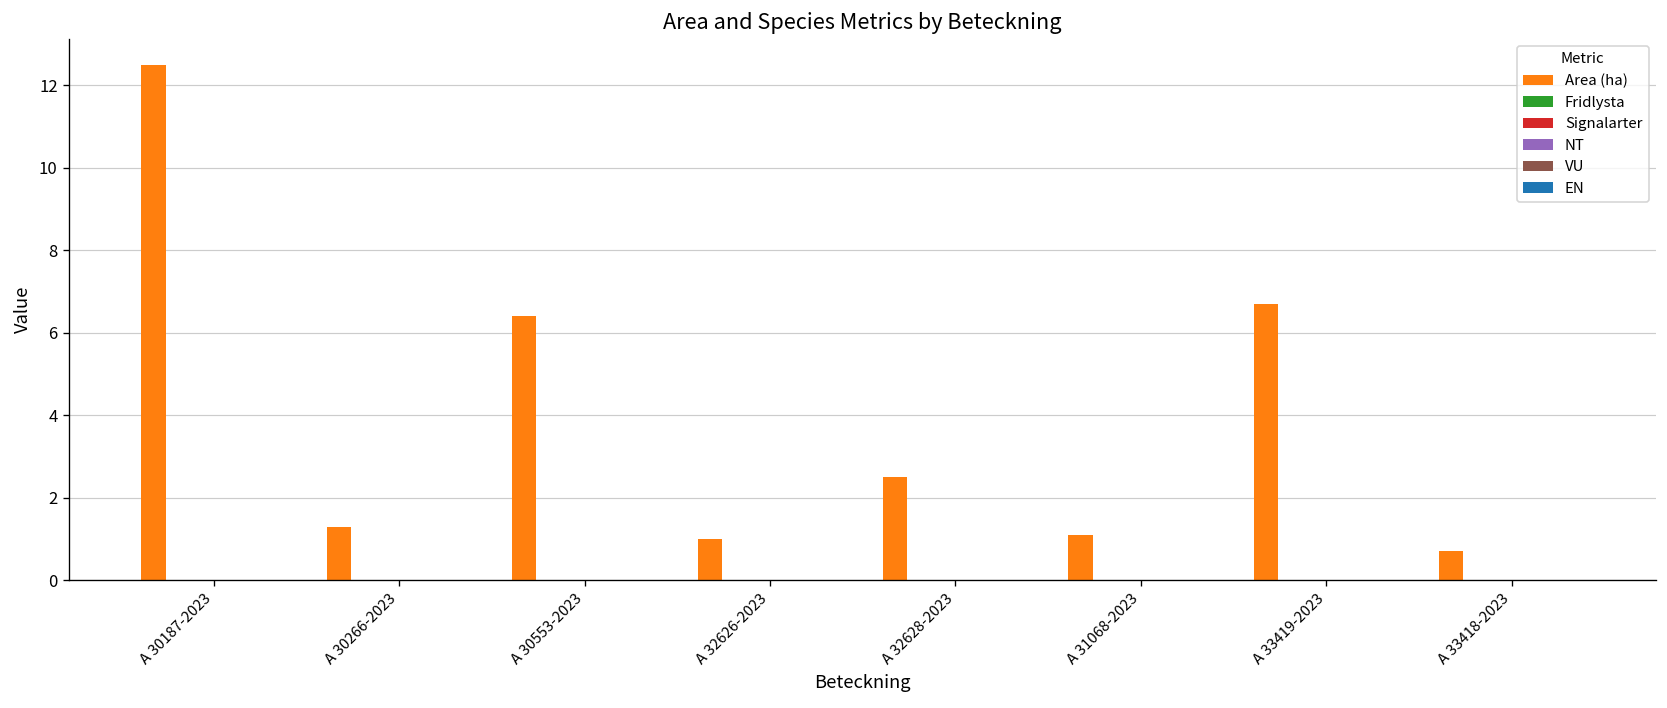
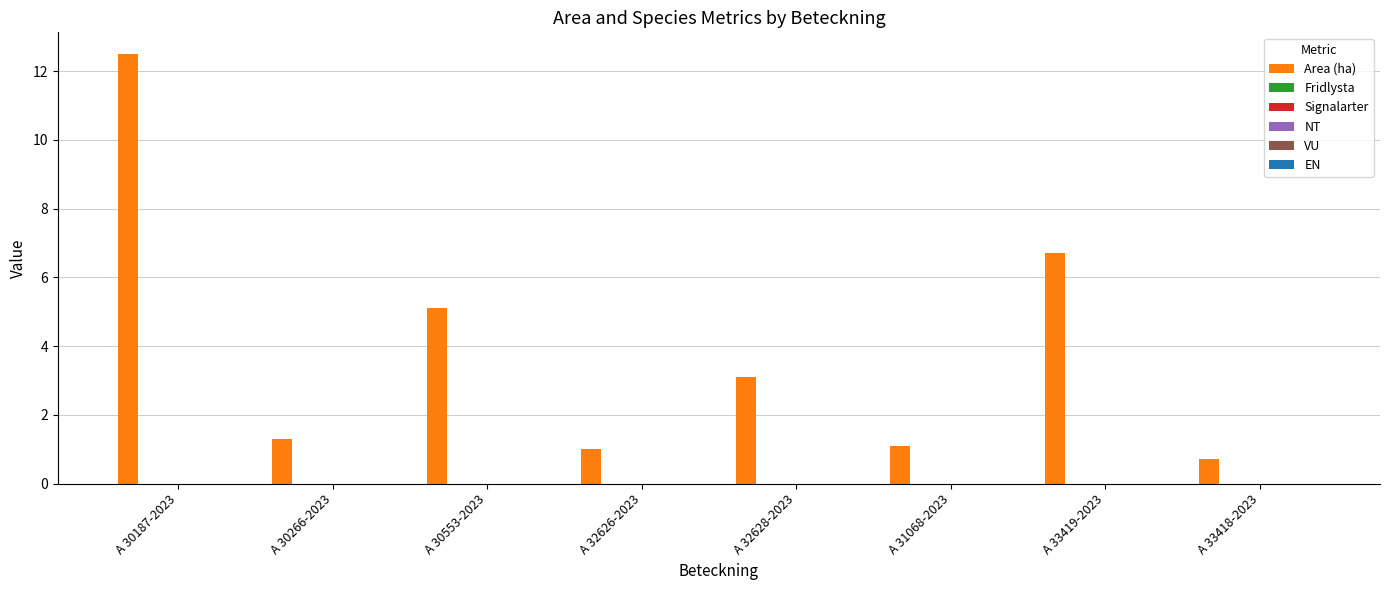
  {
    "Area (ha)": {
      "A 30187-2023": 12.5,
      "A 30266-2023": 1.3,
-     "A 30553-2023": 6.4,
+     "A 30553-2023": 5.1,
      "A 32626-2023": 1.0,
-     "A 32628-2023": 2.5,
+     "A 32628-2023": 3.1,
      "A 31068-2023": 1.1,
      "A 33419-2023": 6.7,
      "A 33418-2023": 0.7
    },
    "Fridlysta": {
      "A 30187-2023": 0.0,
      "A 30266-2023": 0.0,
      "A 30553-2023": 0.0,
      "A 32626-2023": 0.0,
      "A 32628-2023": 0.0,
      "A 31068-2023": 0.0,
      "A 33419-2023": 0.0,
      "A 33418-2023": 0.0
    },
    "Signalarter": {
      "A 30187-2023": 0.0,
      "A 30266-2023": 0.0,
      "A 30553-2023": 0.0,
      "A 32626-2023": 0.0,
      "A 32628-2023": 0.0,
      "A 31068-2023": 0.0,
      "A 33419-2023": 0.0,
      "A 33418-2023": 0.0
    },
    "NT": {
      "A 30187-2023": 0.0,
      "A 30266-2023": 0.0,
      "A 30553-2023": 0.0,
      "A 32626-2023": 0.0,
      "A 32628-2023": 0.0,
      "A 31068-2023": 0.0,
      "A 33419-2023": 0.0,
      "A 33418-2023": 0.0
    },
    "VU": {
      "A 30187-2023": 0.0,
      "A 30266-2023": 0.0,
      "A 30553-2023": 0.0,
      "A 32626-2023": 0.0,
      "A 32628-2023": 0.0,
      "A 31068-2023": 0.0,
      "A 33419-2023": 0.0,
      "A 33418-2023": 0.0
    },
    "EN": {
      "A 30187-2023": 0.0,
      "A 30266-2023": 0.0,
      "A 30553-2023": 0.0,
      "A 32626-2023": 0.0,
      "A 32628-2023": 0.0,
      "A 31068-2023": 0.0,
      "A 33419-2023": 0.0,
      "A 33418-2023": 0.0
    }
  }
